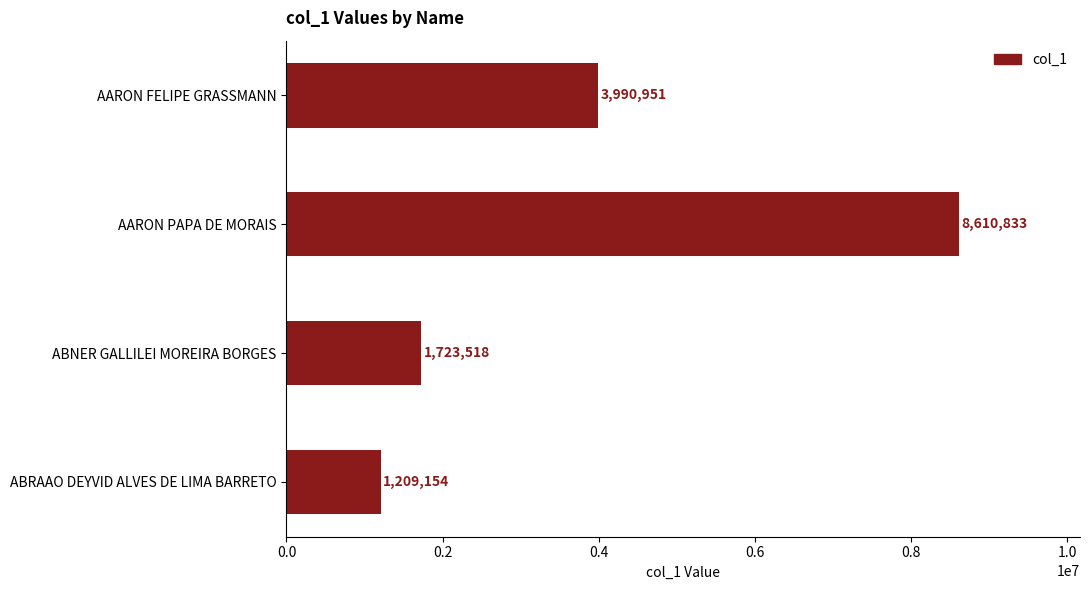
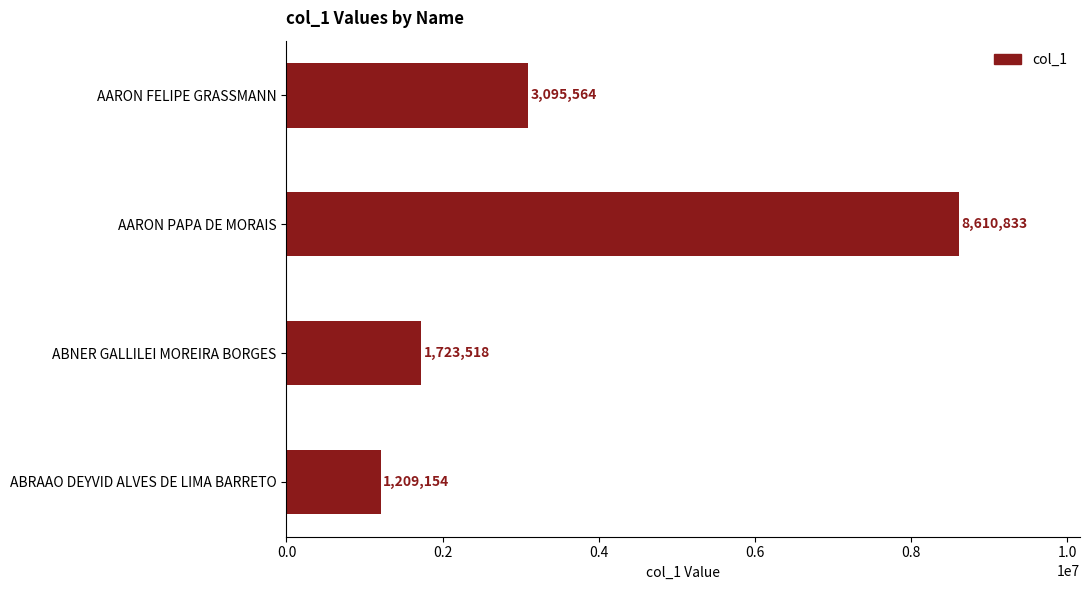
  {
-   "AARON FELIPE GRASSMANN": "3,990,951",
+   "AARON FELIPE GRASSMANN": "3,095,564",
    "AARON PAPA DE MORAIS": "8,610,833",
    "ABNER GALLILEI MOREIRA BORGES": "1,723,518",
    "ABRAAO DEYVID ALVES DE LIMA BARRETO": "1,209,154"
  }
